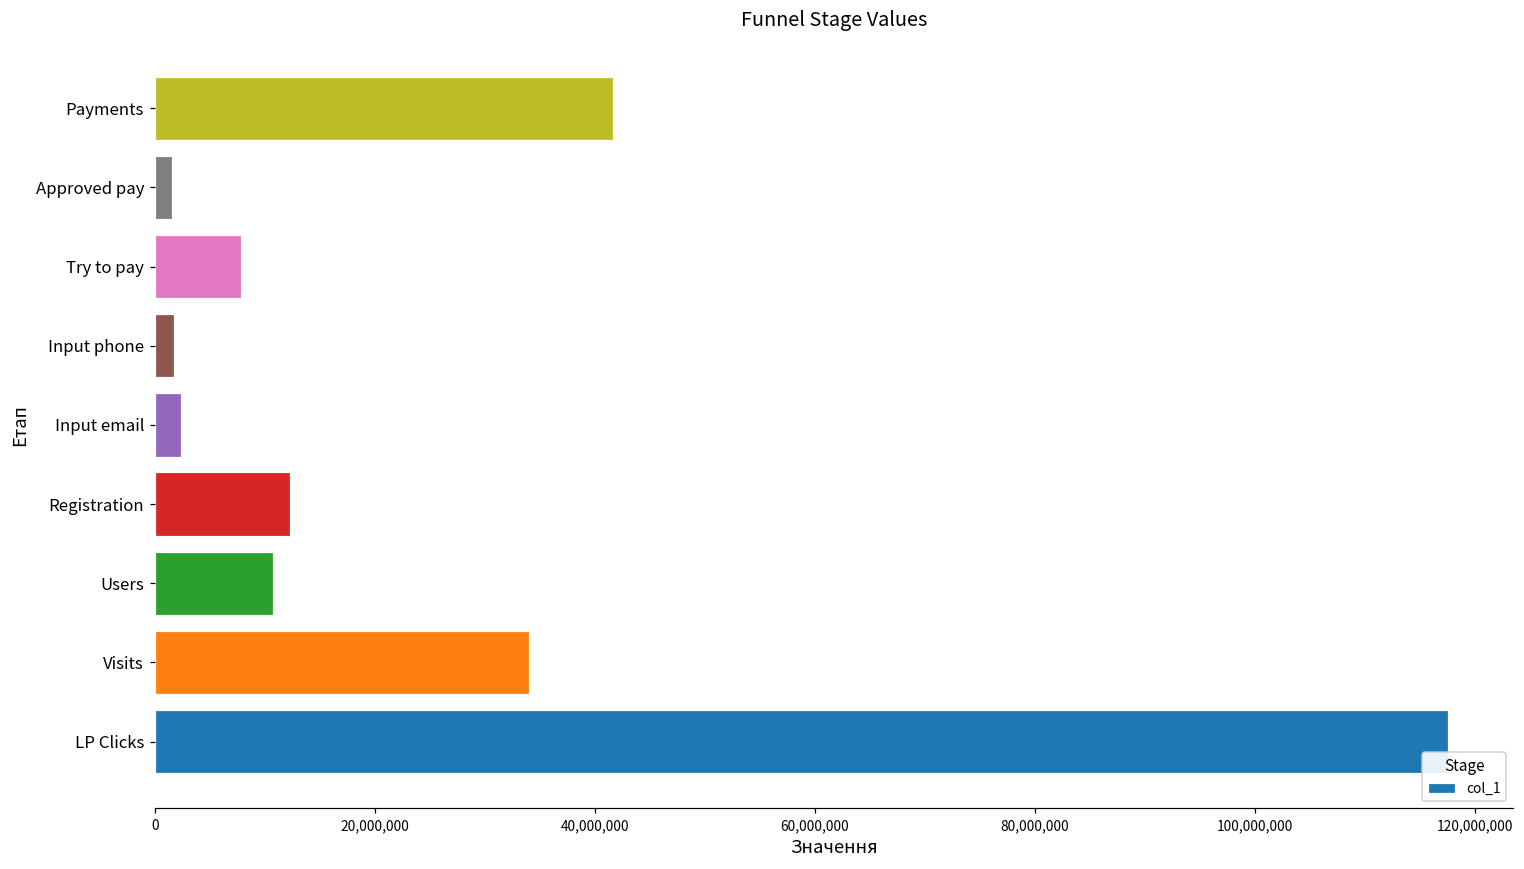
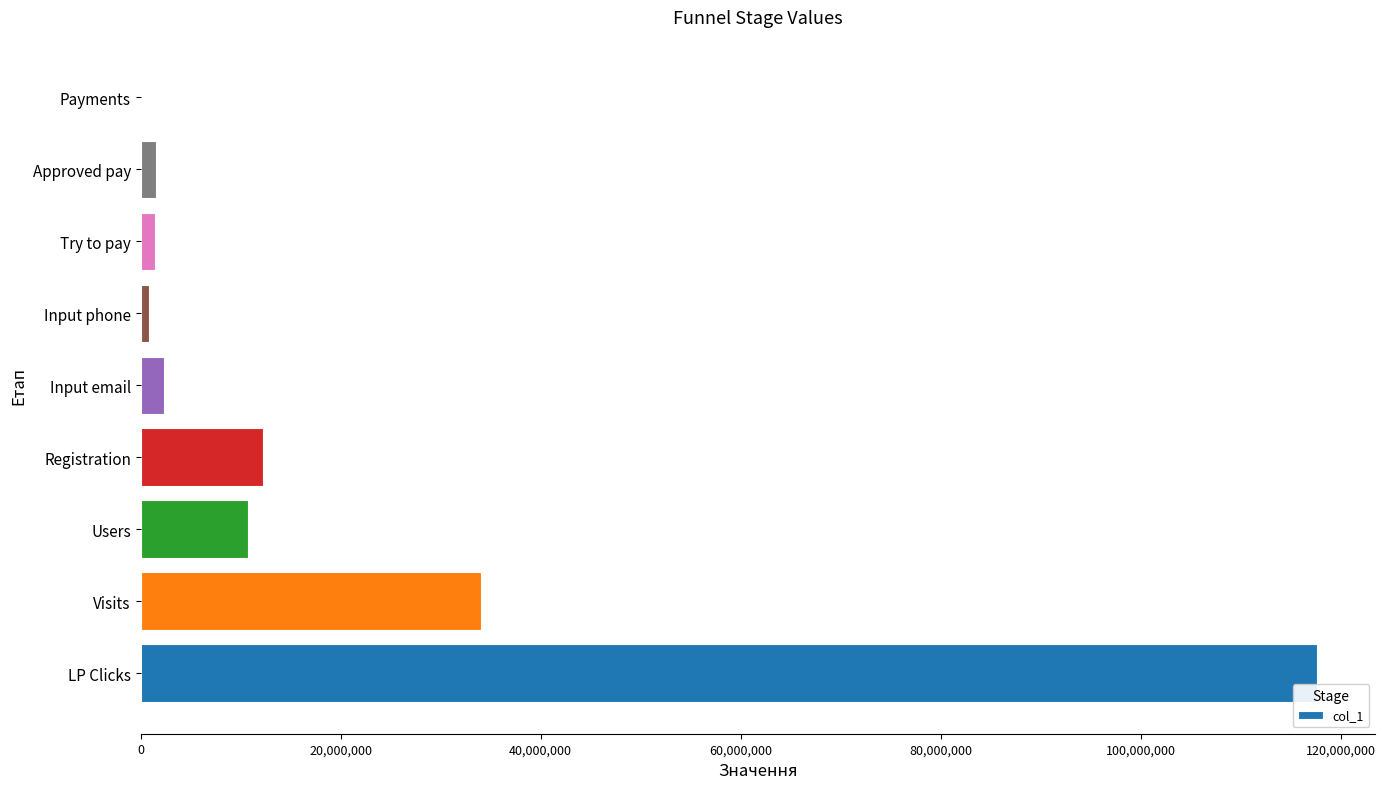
  {
-   "Payments": "41,700,000",
+   "Payments": "0",
    "Approved pay": "1,500,000",
-   "Try to pay": "7,900,000",
-   "Input phone": "1,800,000",
+   "Try to pay": "1,400,000",
+   "Input phone": "900,000",
    "Input email": "2,400,000",
    "Registration": "12,300,000",
    "Users": "10,700,000",
    "Visits": "34,000,000",
    "LP Clicks": "117,600,000"
  }
